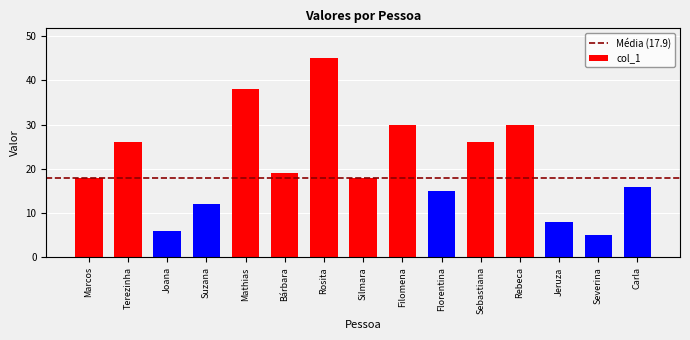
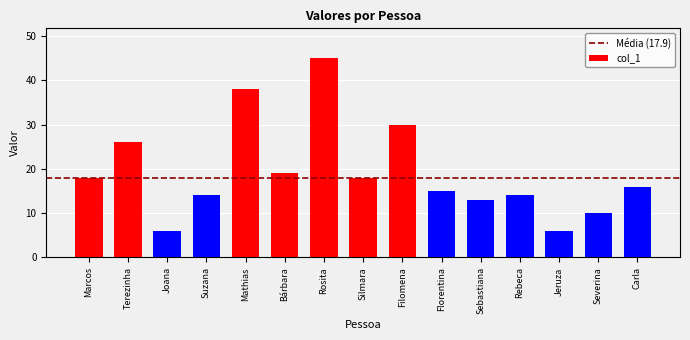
  {
    "Marcos": 18,
    "Terezinha": 26,
    "Joana": 6,
-   "Suzana": 12,
+   "Suzana": 14,
    "Mathias": 38,
    "Bárbara": 19,
    "Rosita": 45,
    "Silmara": 18,
    "Filomena": 30,
    "Florentina": 15,
-   "Sebastiana": 26,
-   "Rebeca": 30,
-   "Jeruza": 8,
-   "Severina": 5,
+   "Sebastiana": 13,
+   "Rebeca": 14,
+   "Jeruza": 6,
+   "Severina": 10,
    "Carla": 16
  }
